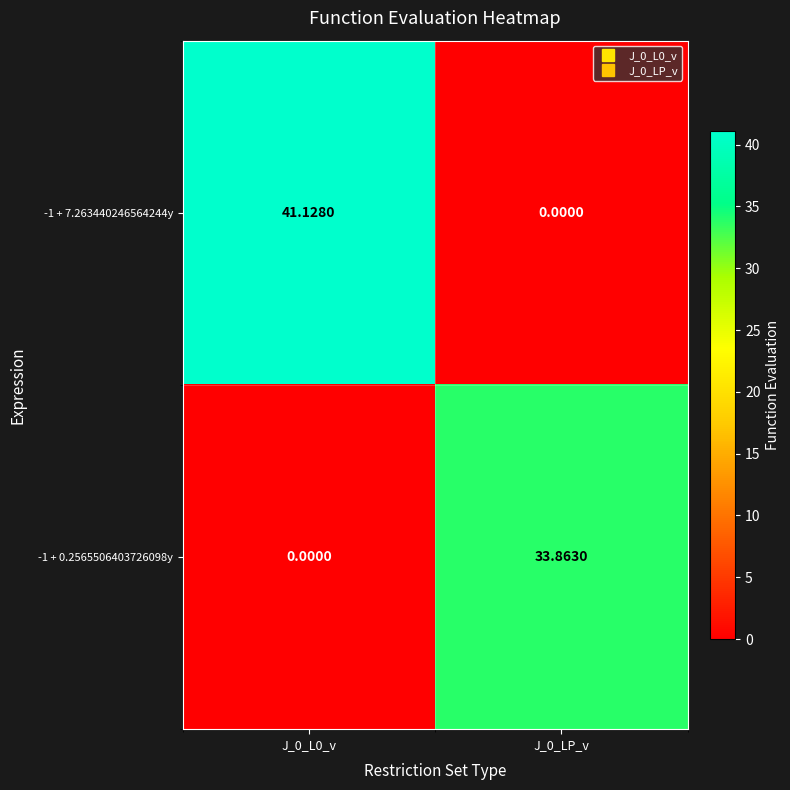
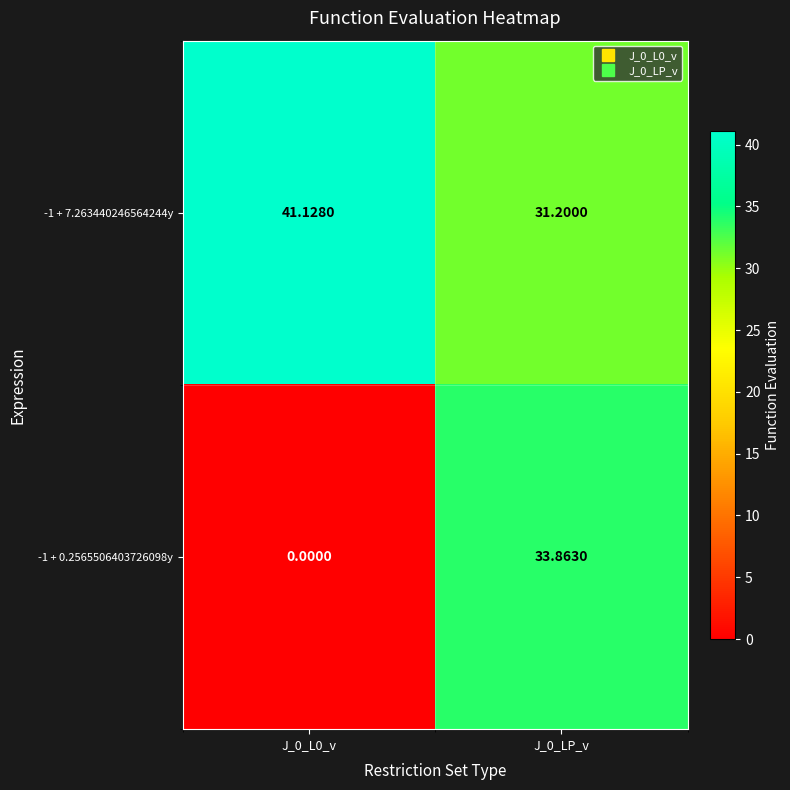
  {
    "-1 + 7.263440246564244y": {
      "J_0_L0_v": 41.1280,
-     "J_0_LP_v": 0.0000
+     "J_0_LP_v": 31.2000
    },
    "-1 + 0.2565506403726098y": {
      "J_0_L0_v": 0.0000,
      "J_0_LP_v": 33.8630
    }
  }
